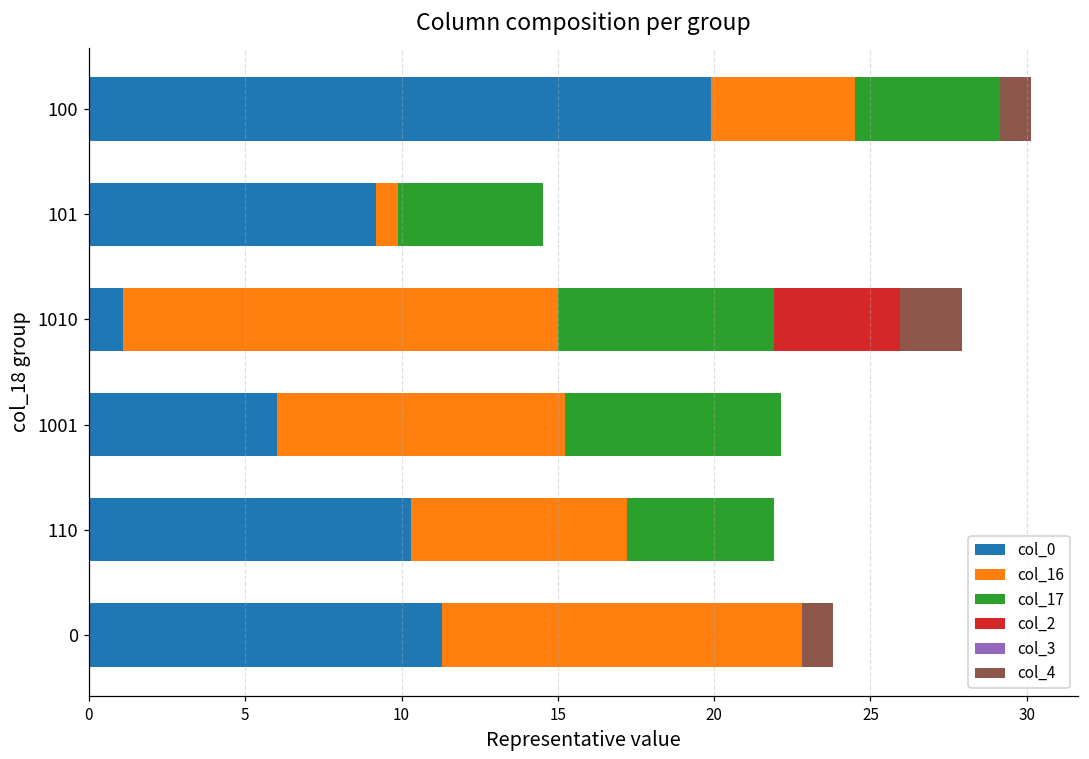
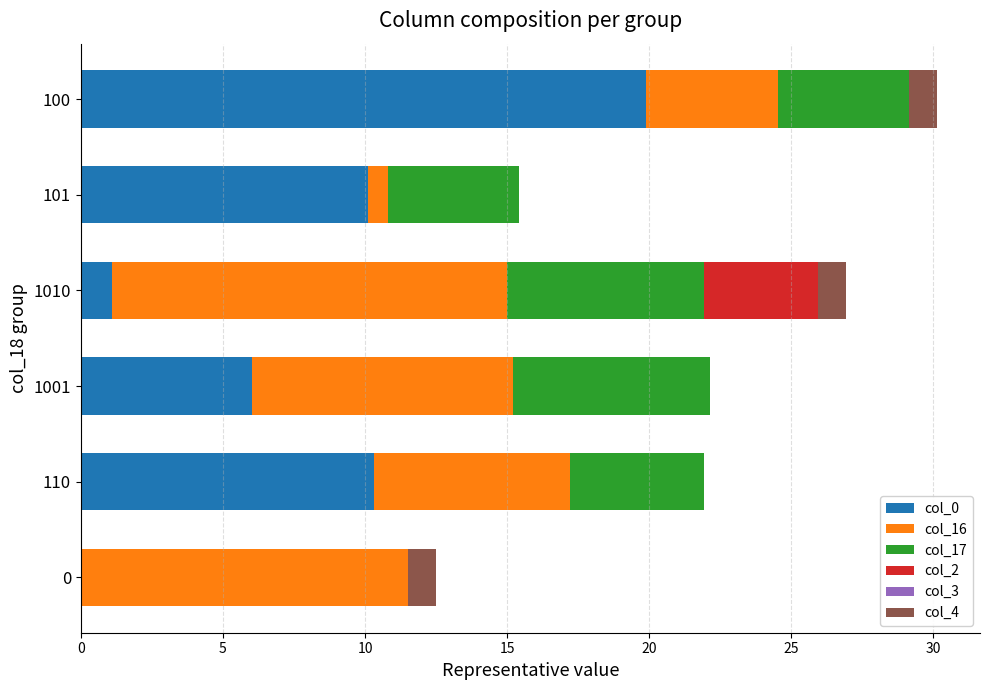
  {
    "col_0": {
      "100": 19.9,
-     "101": 9.2,
+     "101": 10.1,
      "1010": 1.1,
      "1001": 6.0,
      "110": 10.3,
-     "0": 11.3
+     "0": 0.0
    },
    "col_16": {
      "100": 4.6,
      "101": 0.7,
      "1010": 13.9,
      "1001": 9.2,
      "110": 6.9,
      "0": 11.5
    },
    "col_17": {
      "100": 4.6,
      "101": 4.6,
      "1010": 6.9,
      "1001": 6.9,
      "110": 4.7,
      "0": 0.0
    },
    "col_3": {
      "100": 0.0,
      "101": 0.0,
      "1001": 0.0,
      "110": 0.0,
      "0": 0.0
    },
    "col_4": {
      "100": 1,
      "101": 0,
-     "1010": 2,
+     "1010": 1,
      "1001": 0,
      "110": 0,
      "0": 1
    }
  }
